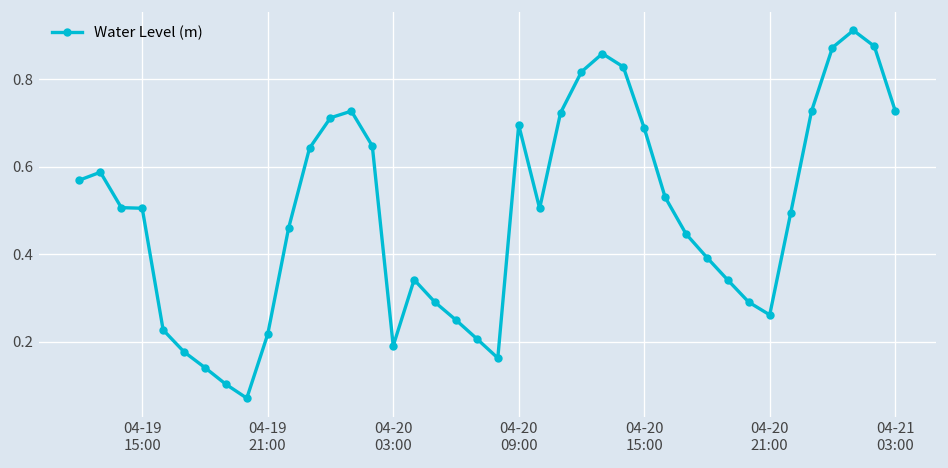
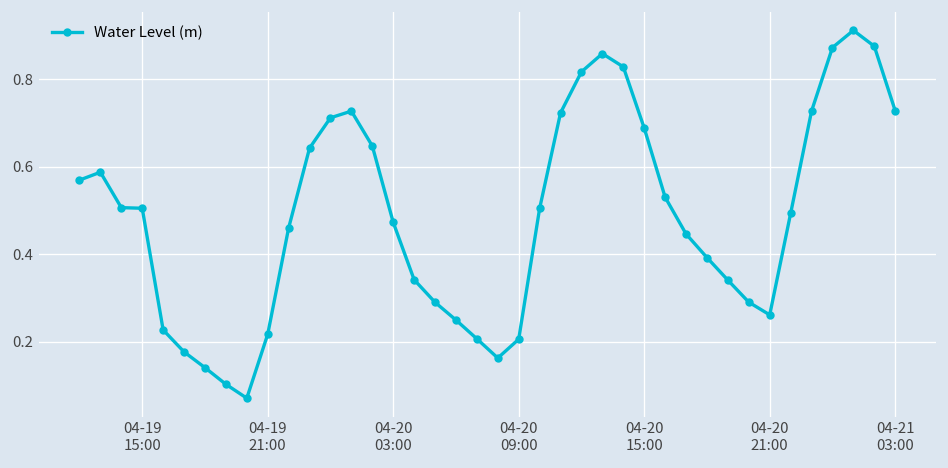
  {
    "04-19 15:00": 0.51,
    "04-19 21:00": 0.22,
-   "04-20 03:00": 0.19,
-   "04-20 09:00": 0.70,
+   "04-20 03:00": 0.47,
+   "04-20 09:00": 0.21,
    "04-20 15:00": 0.69,
    "04-20 21:00": 0.26,
    "04-21 03:00": 0.73
  }
